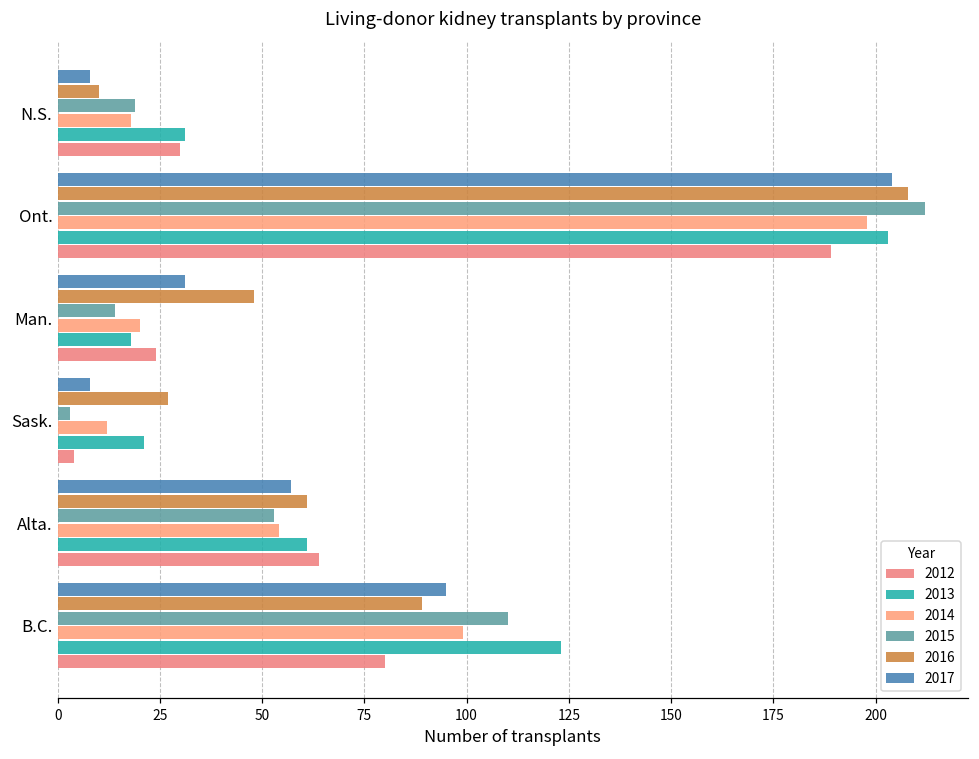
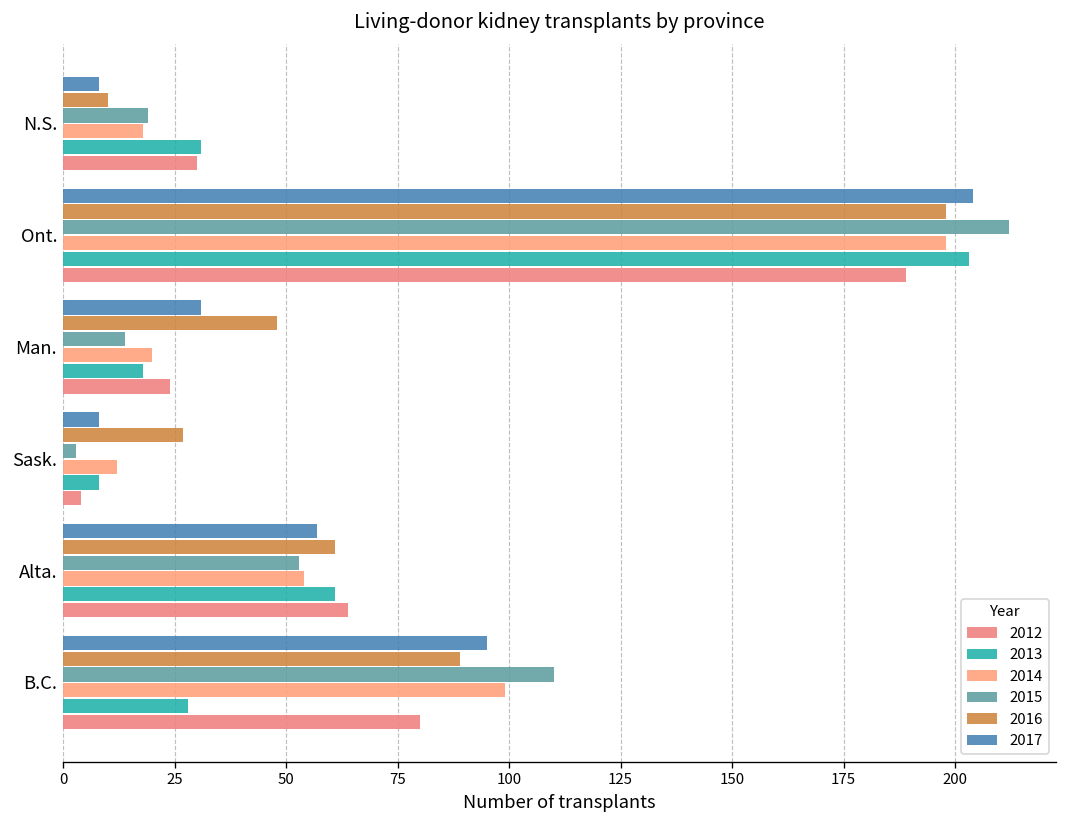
  {
    "2013": {
      "N.S.": 31,
      "Ont.": 203,
      "Man.": 18,
-     "Sask.": 21,
+     "Sask.": 8,
      "Alta.": 61,
-     "B.C.": 123
+     "B.C.": 28
    },
    "2016": {
      "N.S.": 10,
-     "Ont.": 208,
+     "Ont.": 198,
      "Man.": 48,
      "Sask.": 27,
      "Alta.": 61,
      "B.C.": 89
    }
  }
